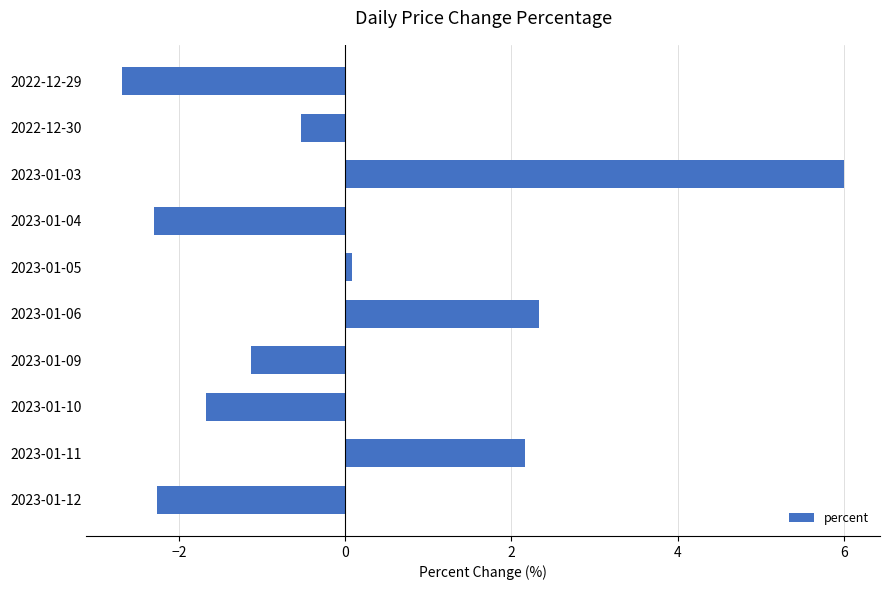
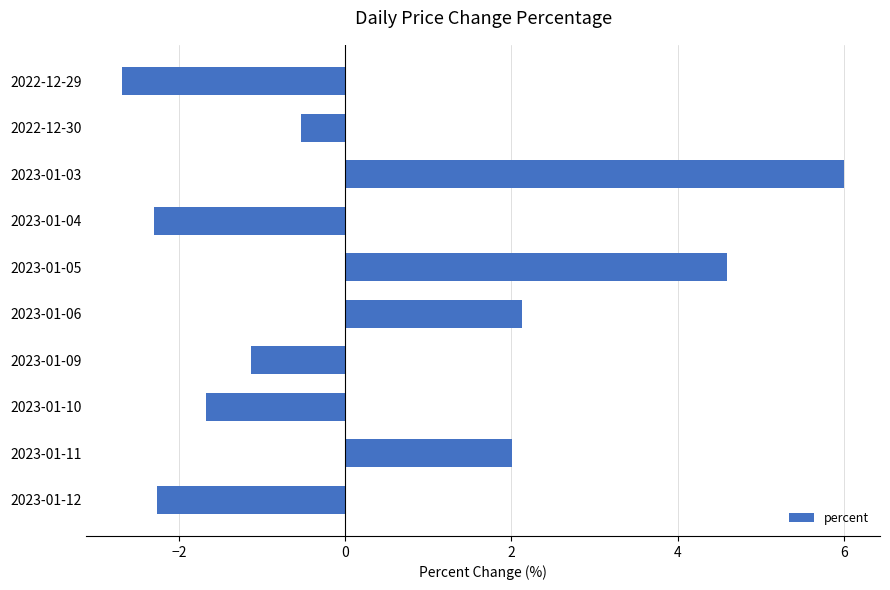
  {
    "2022-12-29": -2.7,
    "2022-12-30": -0.5,
    "2023-01-03": 6.0,
    "2023-01-04": -2.3,
-   "2023-01-05": 0.1,
-   "2023-01-06": 2.3,
+   "2023-01-05": 4.6,
+   "2023-01-06": 2.1,
    "2023-01-09": -1.1,
    "2023-01-10": -1.7,
-   "2023-01-11": 2.2,
+   "2023-01-11": 2.0,
    "2023-01-12": -2.3
  }
